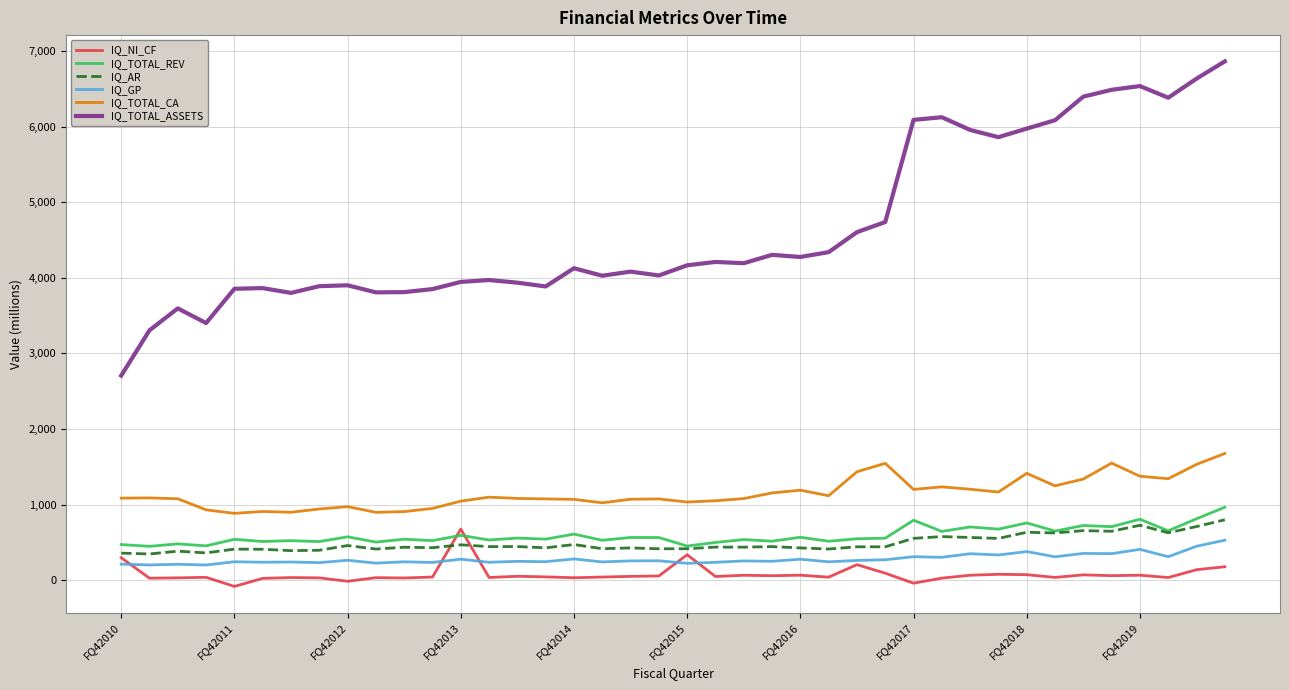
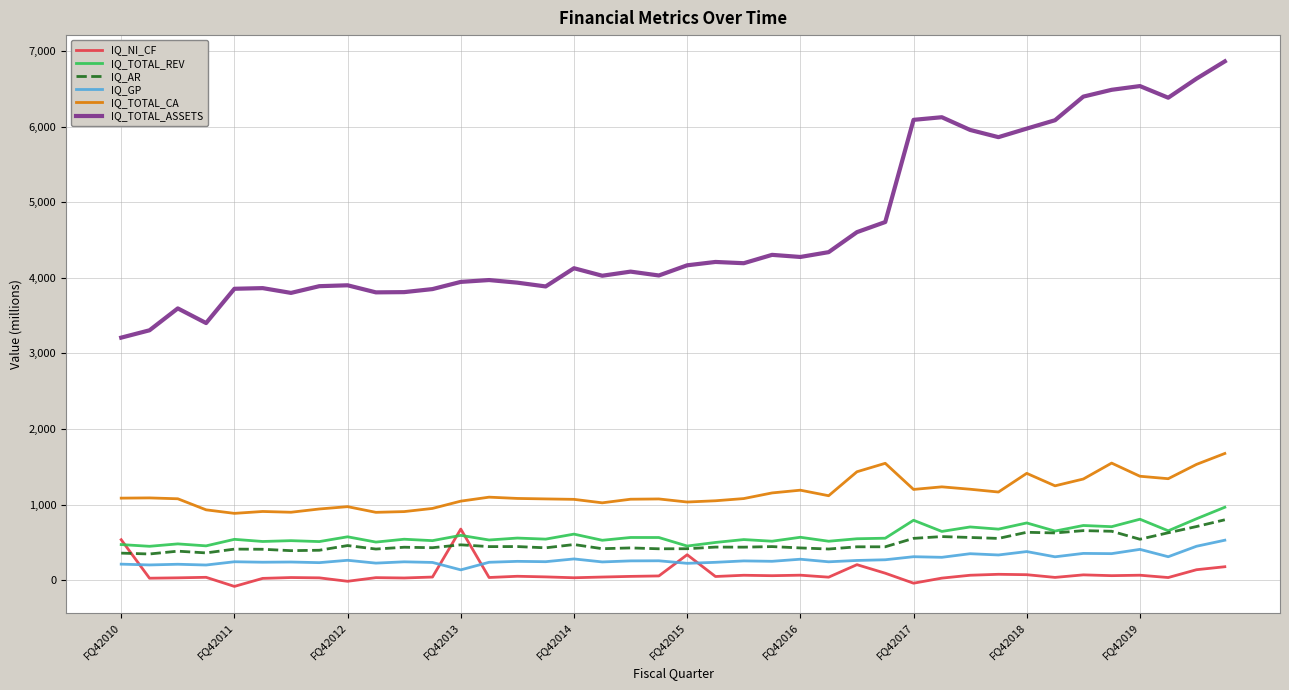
  {
    "IQ_NI_CF": {
-     "FQ42010": "300",
+     "FQ42010": "500",
      "FQ42011": "-100",
      "FQ42012": "0",
      "FQ42013": "700",
      "FQ42014": "0",
      "FQ42015": "300",
      "FQ42016": "100",
      "FQ42017": "0",
      "FQ42018": "100",
      "FQ42019": "100"
    },
    "IQ_TOTAL_REV": {
      "FQ42010": "500",
      "FQ42011": "500",
      "FQ42012": "600",
      "FQ42013": "600",
      "FQ42014": "600",
      "FQ42015": "500",
      "FQ42016": "600",
      "FQ42017": "800",
      "FQ42018": "800",
      "FQ42019": "800"
    },
    "IQ_AR": {
      "FQ42010": "400",
      "FQ42011": "400",
      "FQ42012": "500",
      "FQ42013": "500",
      "FQ42014": "500",
      "FQ42015": "400",
      "FQ42016": "400",
      "FQ42017": "600",
      "FQ42018": "600",
-     "FQ42019": "700"
+     "FQ42019": "500"
    },
    "IQ_GP": {
      "FQ42010": "200",
      "FQ42011": "200",
      "FQ42012": "300",
-     "FQ42013": "300",
+     "FQ42013": "100",
      "FQ42014": "300",
      "FQ42015": "200",
      "FQ42016": "300",
      "FQ42017": "300",
      "FQ42018": "400",
      "FQ42019": "400"
    },
    "IQ_TOTAL_CA": {
      "FQ42010": "1,100",
      "FQ42011": "900",
      "FQ42012": "1,000",
      "FQ42013": "1,000",
      "FQ42014": "1,100",
      "FQ42015": "1,000",
      "FQ42016": "1,200",
      "FQ42017": "1,200",
      "FQ42018": "1,400",
      "FQ42019": "1,400"
    },
    "IQ_TOTAL_ASSETS": {
-     "FQ42010": "2,700",
+     "FQ42010": "3,200",
      "FQ42011": "3,900",
      "FQ42012": "3,900",
      "FQ42013": "3,900",
      "FQ42014": "4,100",
      "FQ42015": "4,200",
      "FQ42016": "4,300",
      "FQ42017": "6,100",
      "FQ42018": "6,000",
      "FQ42019": "6,500"
    }
  }
